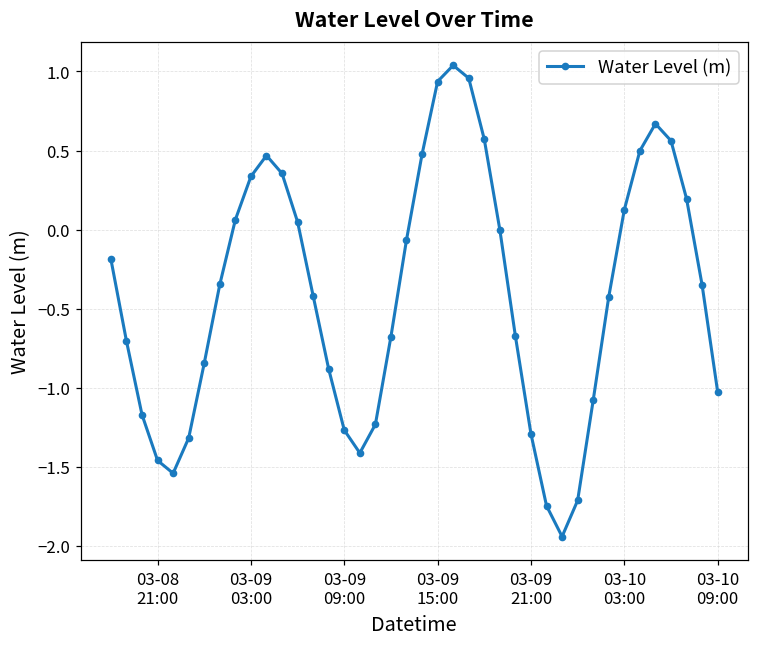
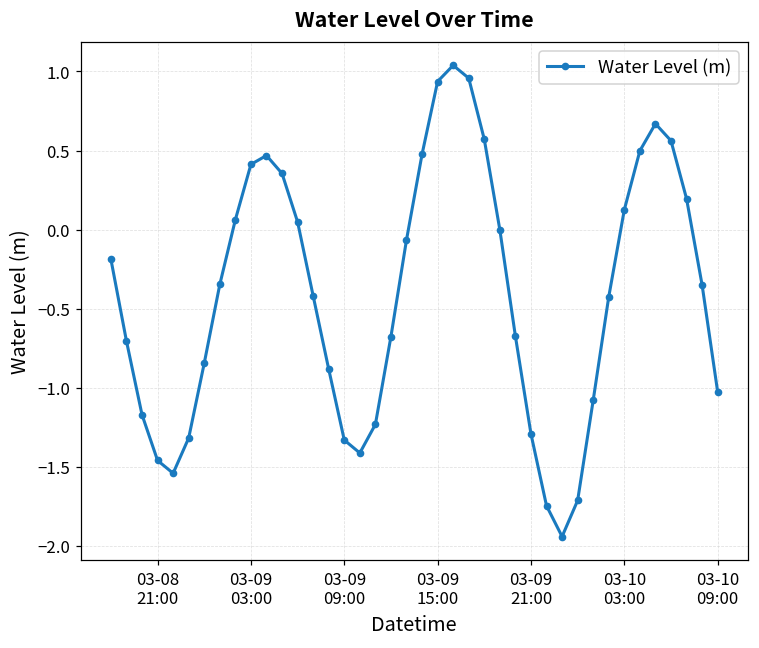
  {
    "03-08 21:00": -1.46,
-   "03-09 03:00": 0.34,
-   "03-09 09:00": -1.27,
+   "03-09 03:00": 0.41,
+   "03-09 09:00": -1.33,
    "03-09 15:00": 0.94,
    "03-09 21:00": -1.29,
    "03-10 03:00": 0.13,
    "03-10 09:00": -1.03
  }
